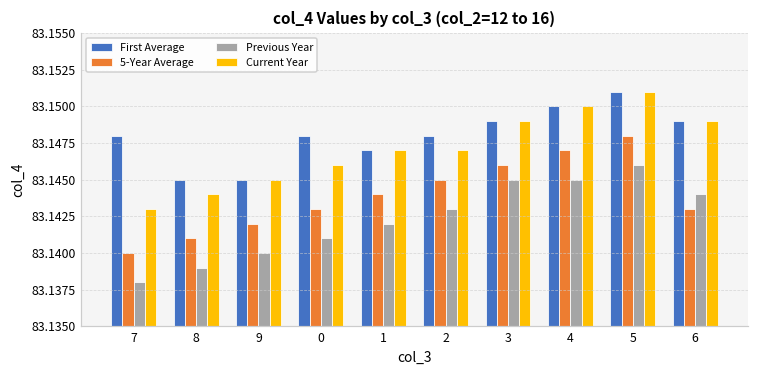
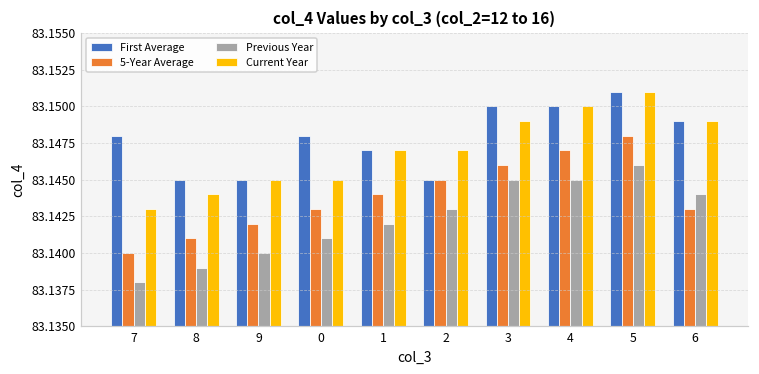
  {
    "First Average": {
      "7": 83.148,
      "8": 83.145,
      "9": 83.145,
      "0": 83.148,
      "1": 83.147,
-     "2": 83.148,
-     "3": 83.149,
+     "2": 83.145,
+     "3": 83.150,
      "4": 83.150,
      "5": 83.151,
      "6": 83.149
    },
    "5-Year Average": {
      "7": 83.140,
      "8": 83.141,
      "9": 83.142,
      "0": 83.143,
      "1": 83.144,
      "2": 83.145,
      "3": 83.146,
      "4": 83.147,
      "5": 83.148,
      "6": 83.143
    },
    "Previous Year": {
      "7": 83.138,
      "8": 83.139,
      "9": 83.140,
      "0": 83.141,
      "1": 83.142,
      "2": 83.143,
      "3": 83.145,
      "4": 83.145,
      "5": 83.146,
      "6": 83.144
    },
    "Current Year": {
      "7": 83.143,
      "8": 83.144,
      "9": 83.145,
-     "0": 83.146,
+     "0": 83.145,
      "1": 83.147,
      "2": 83.147,
      "3": 83.149,
      "4": 83.150,
      "5": 83.151,
      "6": 83.149
    }
  }
